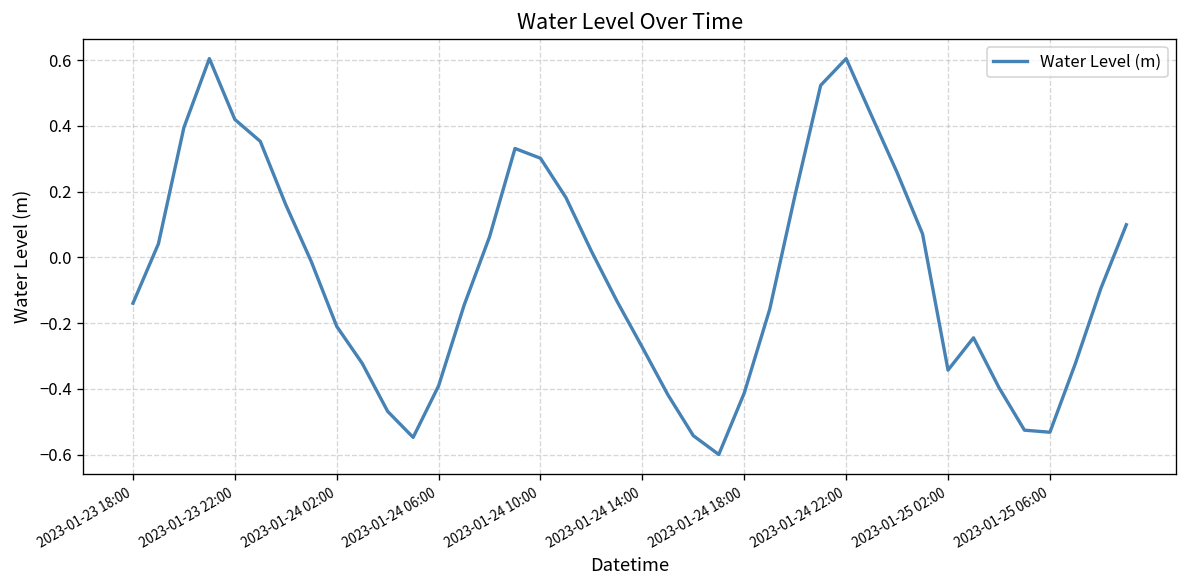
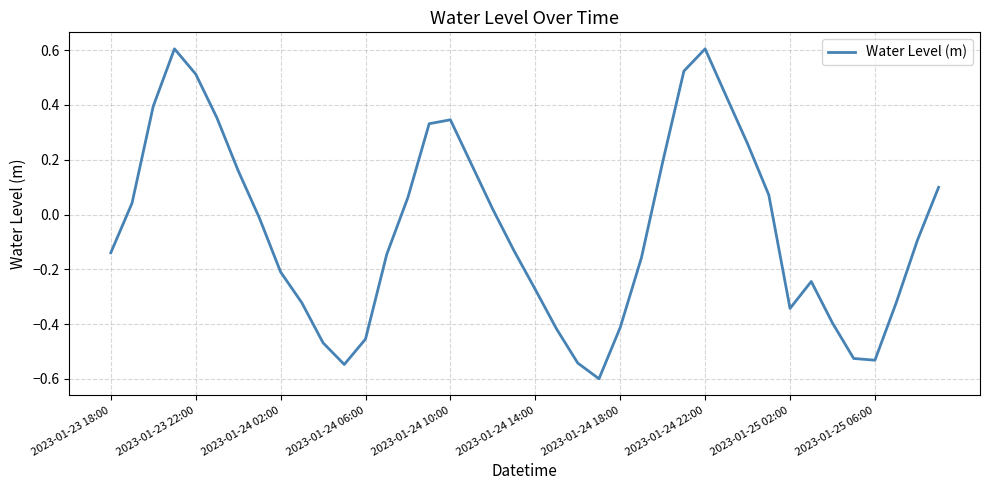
  {
    "2023-01-23 18:00": -0.14,
-   "2023-01-23 22:00": 0.42,
+   "2023-01-23 22:00": 0.51,
    "2023-01-24 02:00": -0.21,
-   "2023-01-24 06:00": -0.39,
-   "2023-01-24 10:00": 0.30,
+   "2023-01-24 06:00": -0.45,
+   "2023-01-24 10:00": 0.35,
    "2023-01-24 14:00": -0.27,
    "2023-01-24 18:00": -0.41,
    "2023-01-24 22:00": 0.60,
    "2023-01-25 02:00": -0.34,
    "2023-01-25 06:00": -0.53
  }
